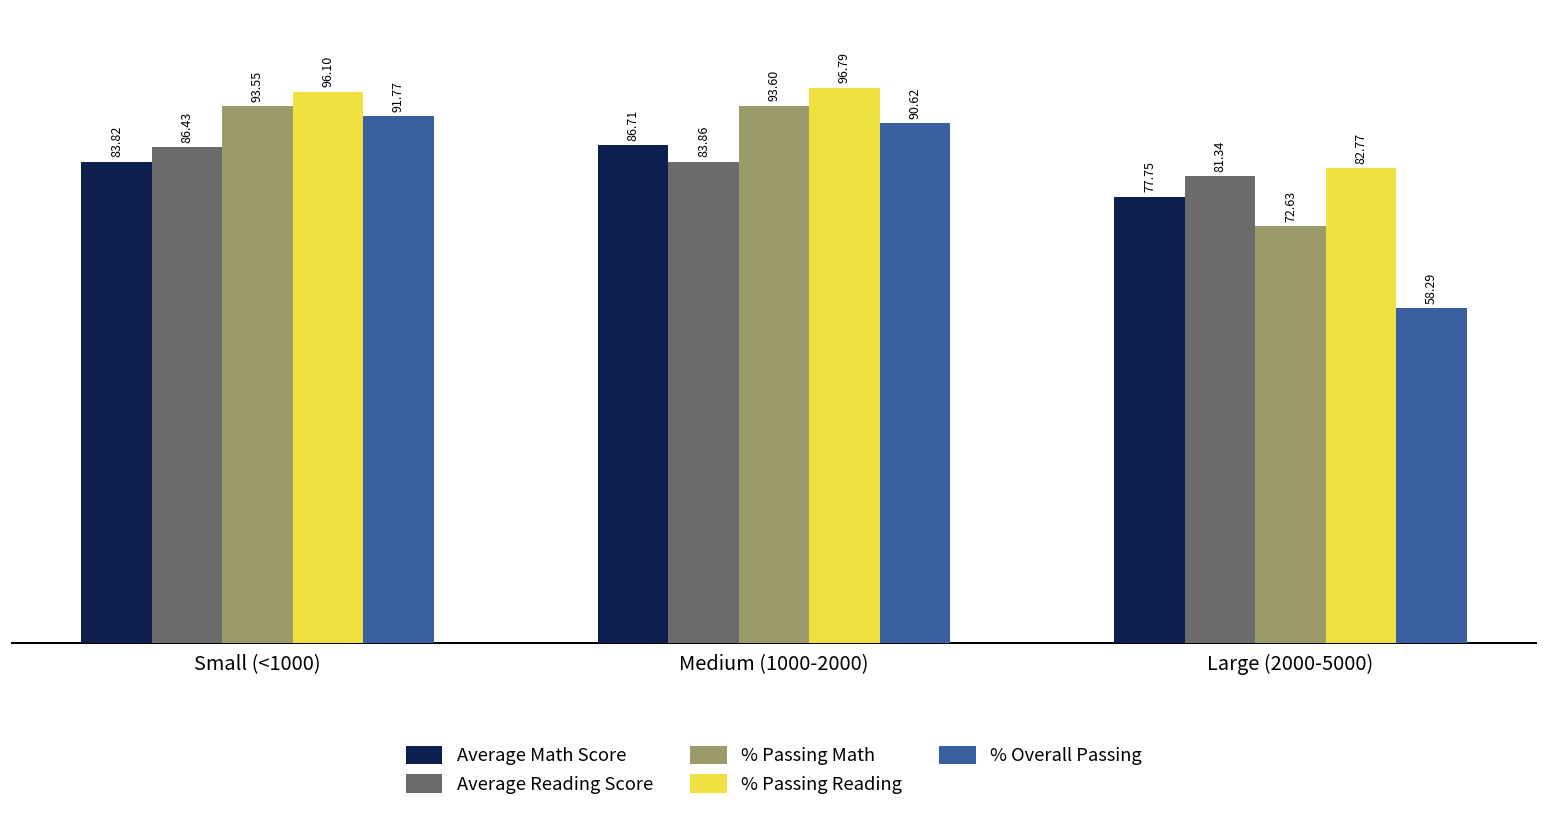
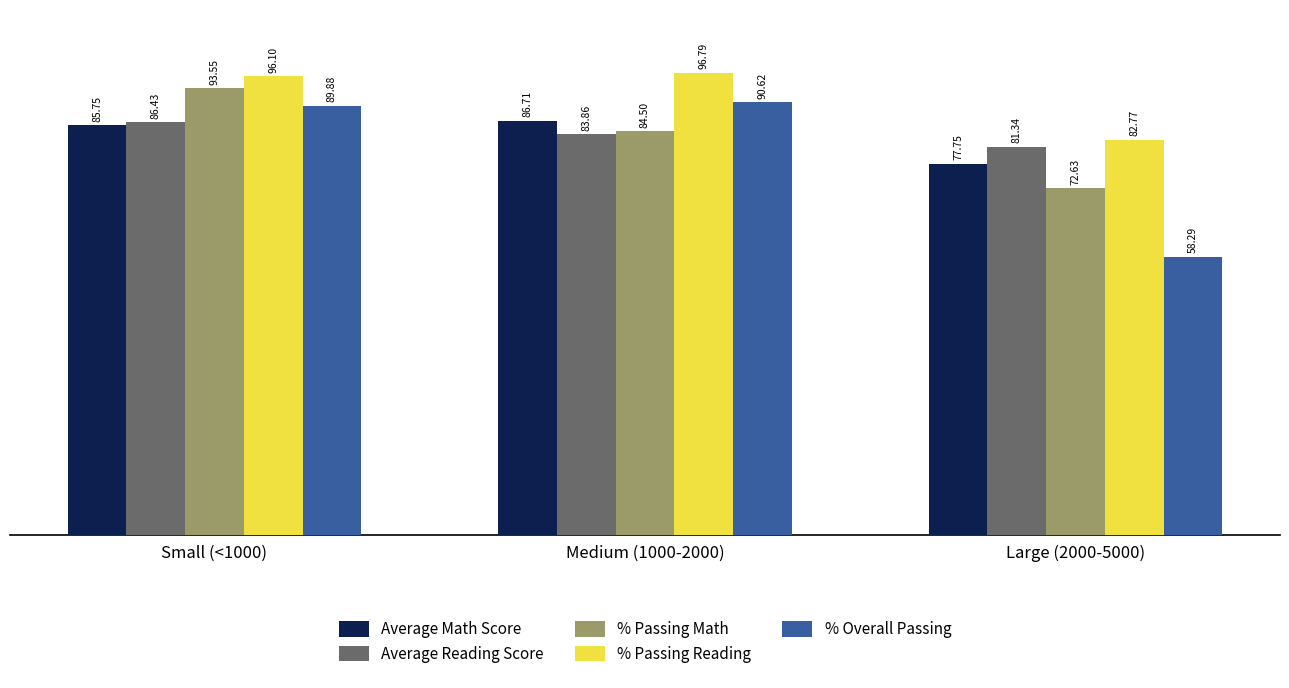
  {
    "Average Math Score": {
-     "Small (<1000)": 83.82,
+     "Small (<1000)": 85.75,
      "Medium (1000-2000)": 86.71,
      "Large (2000-5000)": 77.75
    },
    "Average Reading Score": {
      "Small (<1000)": 86.43,
      "Medium (1000-2000)": 83.86,
      "Large (2000-5000)": 81.34
    },
    "% Passing Math": {
      "Small (<1000)": 93.55,
-     "Medium (1000-2000)": 93.60,
+     "Medium (1000-2000)": 84.50,
      "Large (2000-5000)": 72.63
    },
    "% Passing Reading": {
      "Small (<1000)": 96.10,
      "Medium (1000-2000)": 96.79,
      "Large (2000-5000)": 82.77
    },
    "% Overall Passing": {
-     "Small (<1000)": 91.77,
+     "Small (<1000)": 89.88,
      "Medium (1000-2000)": 90.62,
      "Large (2000-5000)": 58.29
    }
  }
